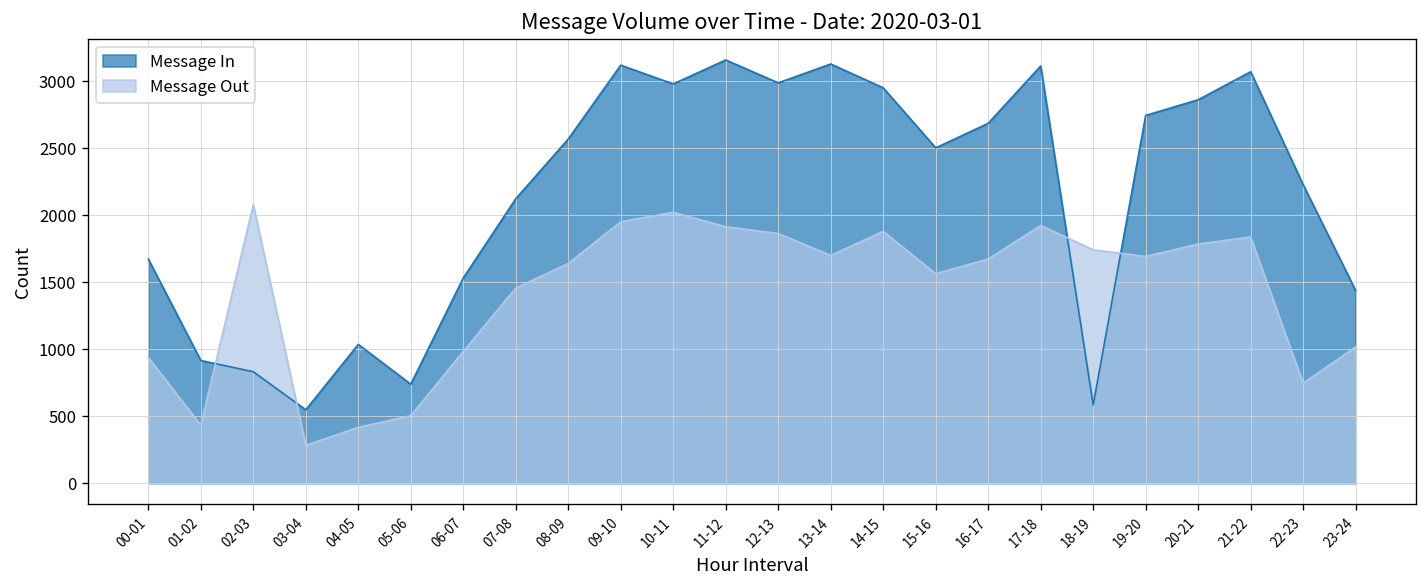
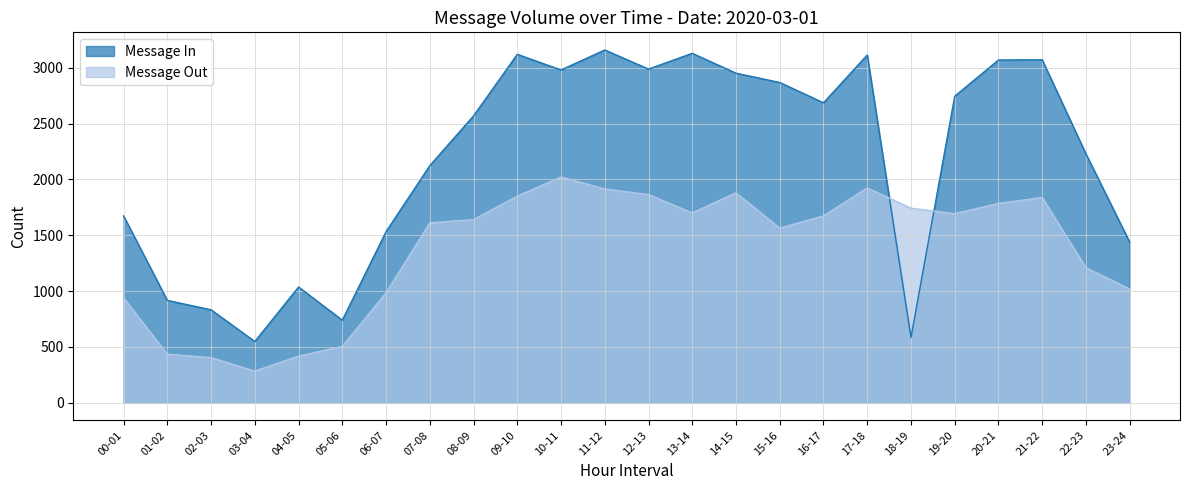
  {
    "Message In": {
      "00-01": 1670,
      "01-02": 920,
      "02-03": 830,
      "03-04": 550,
      "04-05": 1040,
      "05-06": 740,
      "06-07": 1530,
      "07-08": 2120,
      "08-09": 2570,
      "09-10": 3120,
      "10-11": 2980,
      "11-12": 3160,
      "12-13": 2990,
      "13-14": 3130,
      "14-15": 2950,
-     "15-16": 2500,
+     "15-16": 2870,
      "16-17": 2690,
      "17-18": 3110,
      "18-19": 580,
      "19-20": 2750,
-     "20-21": 2860,
+     "20-21": 3070,
      "21-22": 3070,
      "22-23": 2230,
      "23-24": 1440
    },
    "Message Out": {
      "00-01": 940,
      "01-02": 430,
-     "02-03": 2080,
+     "02-03": 400,
      "03-04": 280,
      "04-05": 420,
      "05-06": 500,
      "06-07": 980,
-     "07-08": 1460,
+     "07-08": 1610,
      "08-09": 1640,
-     "09-10": 1950,
+     "09-10": 1850,
      "10-11": 2020,
      "11-12": 1910,
      "12-13": 1860,
      "13-14": 1700,
      "14-15": 1880,
      "15-16": 1560,
      "16-17": 1670,
      "17-18": 1920,
      "18-19": 1740,
      "19-20": 1690,
      "20-21": 1790,
      "21-22": 1840,
-     "22-23": 750,
+     "22-23": 1210,
      "23-24": 1020
    }
  }
